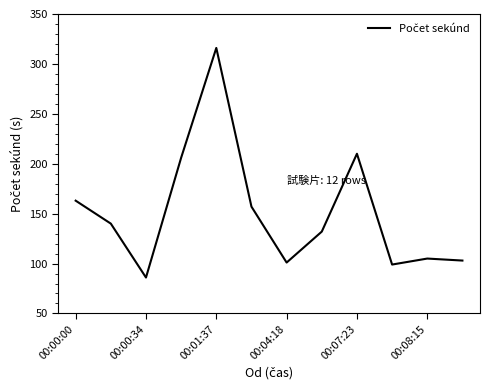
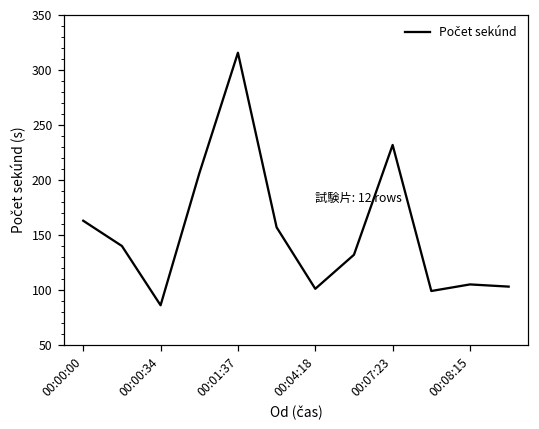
  {
    "00:01:37": 320,
    "00:04:18": 100,
-   "00:07:23": 210,
+   "00:07:23": 230,
    "00:08:15": 110
  }
